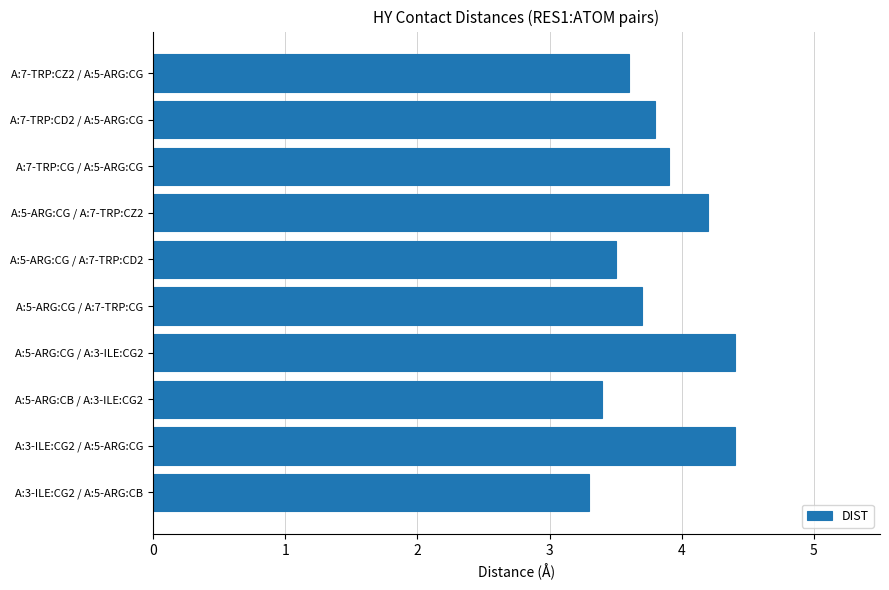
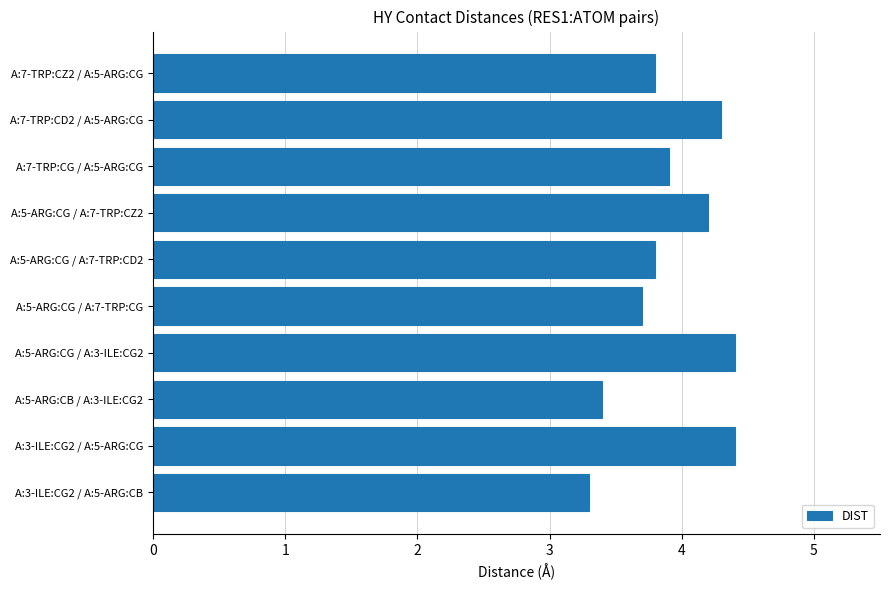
  {
-   "A:7-TRP:CZ2 / A:5-ARG:CG": 3.6,
-   "A:7-TRP:CD2 / A:5-ARG:CG": 3.8,
+   "A:7-TRP:CZ2 / A:5-ARG:CG": 3.8,
+   "A:7-TRP:CD2 / A:5-ARG:CG": 4.3,
    "A:7-TRP:CG / A:5-ARG:CG": 3.9,
    "A:5-ARG:CG / A:7-TRP:CZ2": 4.2,
-   "A:5-ARG:CG / A:7-TRP:CD2": 3.5,
+   "A:5-ARG:CG / A:7-TRP:CD2": 3.8,
    "A:5-ARG:CG / A:7-TRP:CG": 3.7,
    "A:5-ARG:CG / A:3-ILE:CG2": 4.4,
    "A:5-ARG:CB / A:3-ILE:CG2": 3.4,
    "A:3-ILE:CG2 / A:5-ARG:CG": 4.4,
    "A:3-ILE:CG2 / A:5-ARG:CB": 3.3
  }
